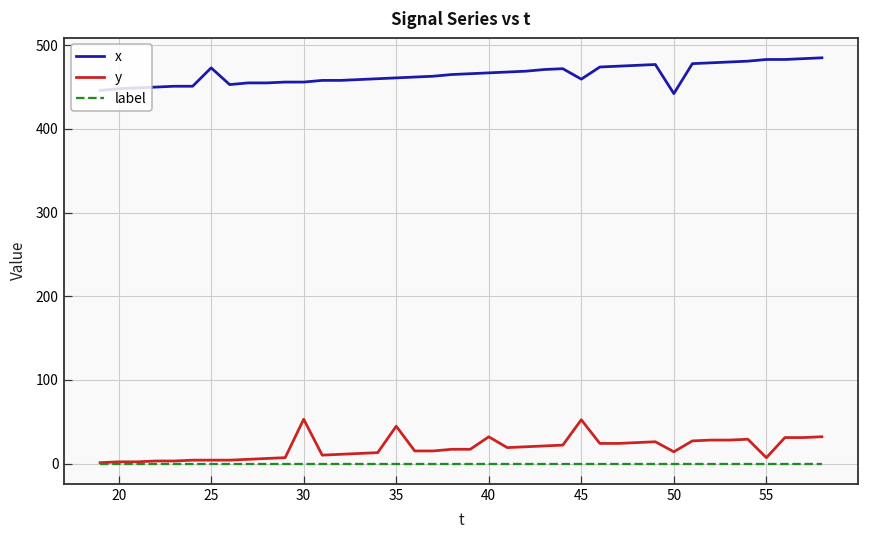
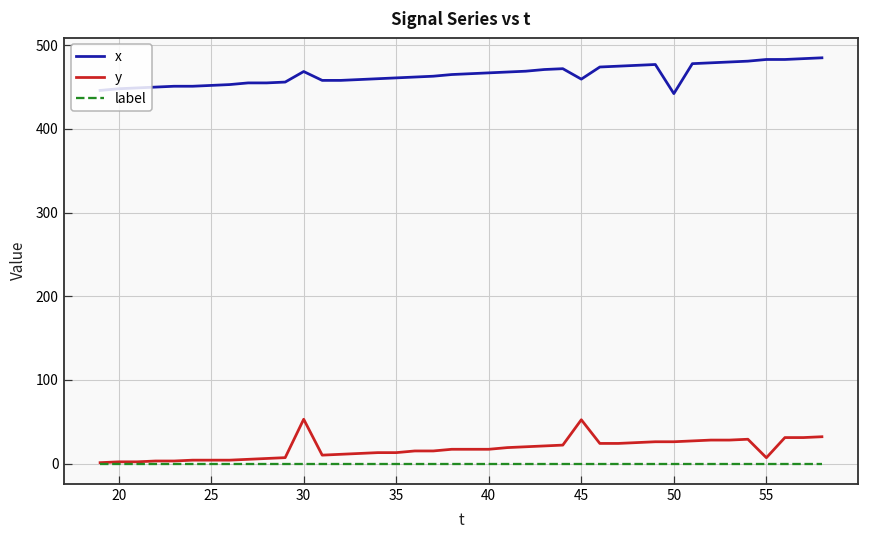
  {
    "x": {
-     "25": 470,
-     "30": 460,
+     "25": 450,
+     "30": 470,
      "35": 460,
      "40": 470,
      "45": 460,
      "50": 440,
      "55": 480
    },
    "y": {
      "25": 0,
      "30": 50,
-     "35": 40,
-     "40": 30,
+     "35": 10,
+     "40": 20,
      "45": 50,
-     "50": 10,
+     "50": 30,
      "55": 10
    },
    "label": {
      "25": 0,
      "30": 0,
      "35": 0,
      "40": 0,
      "45": 0,
      "50": 0,
      "55": 0
    }
  }
